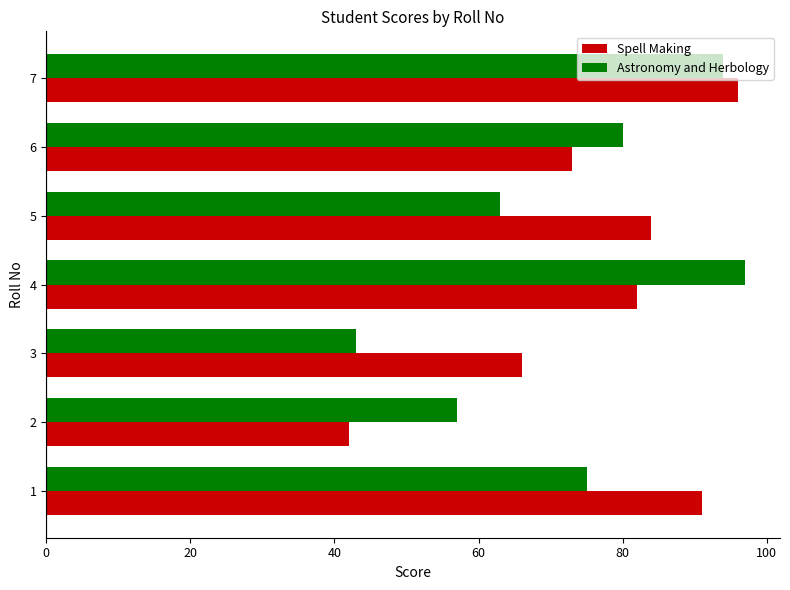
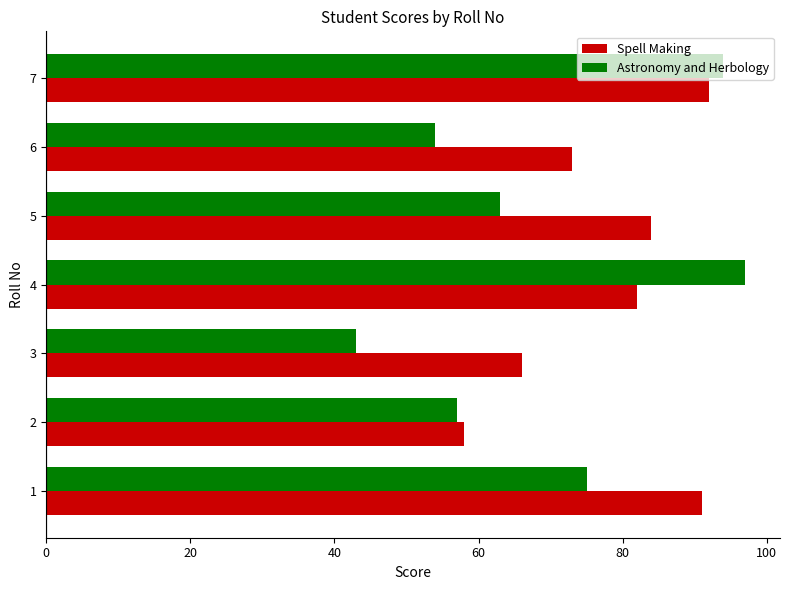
  {
    "Spell Making": {
-     "7": 96,
+     "7": 92,
      "6": 73,
      "5": 84,
      "4": 82,
      "3": 66,
-     "2": 42,
+     "2": 58,
      "1": 91
    },
    "Astronomy and Herbology": {
-     "6": 80,
+     "6": 54,
      "5": 63,
      "4": 97,
      "3": 43,
      "2": 57,
      "1": 75
    }
  }
